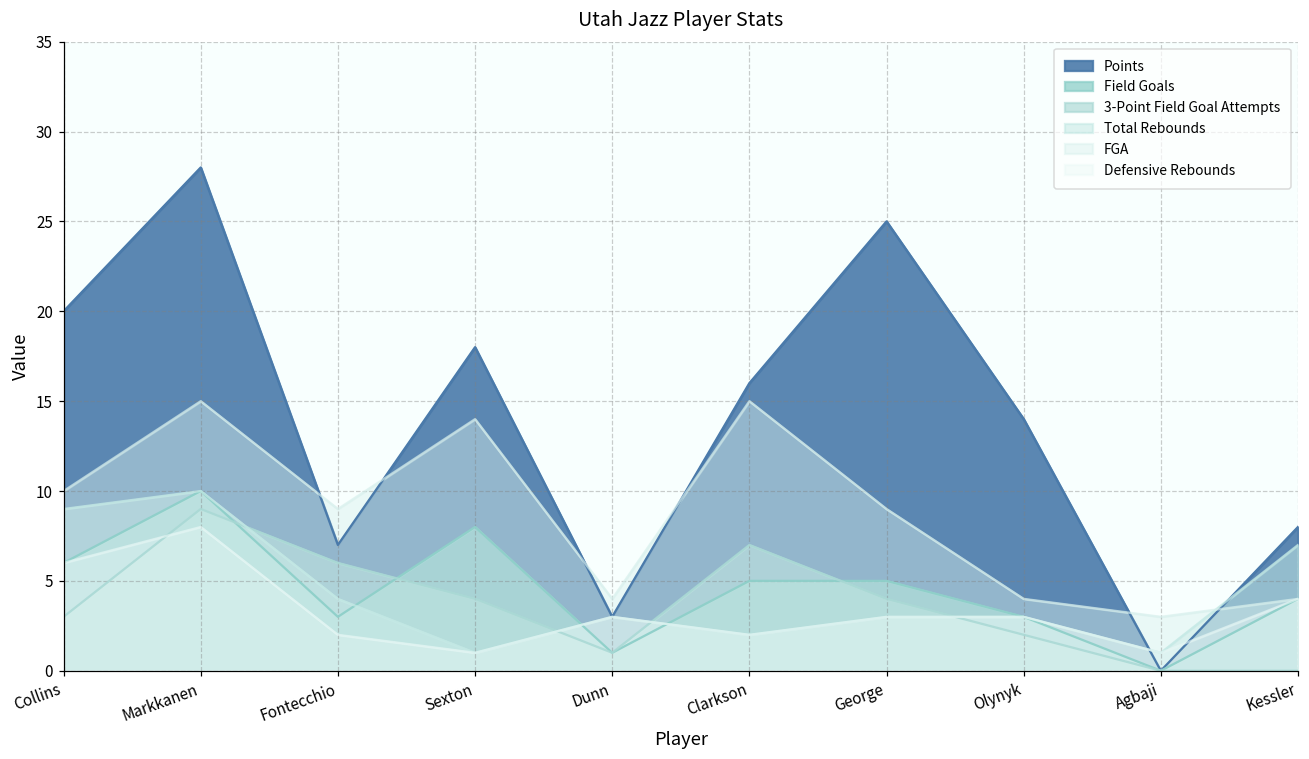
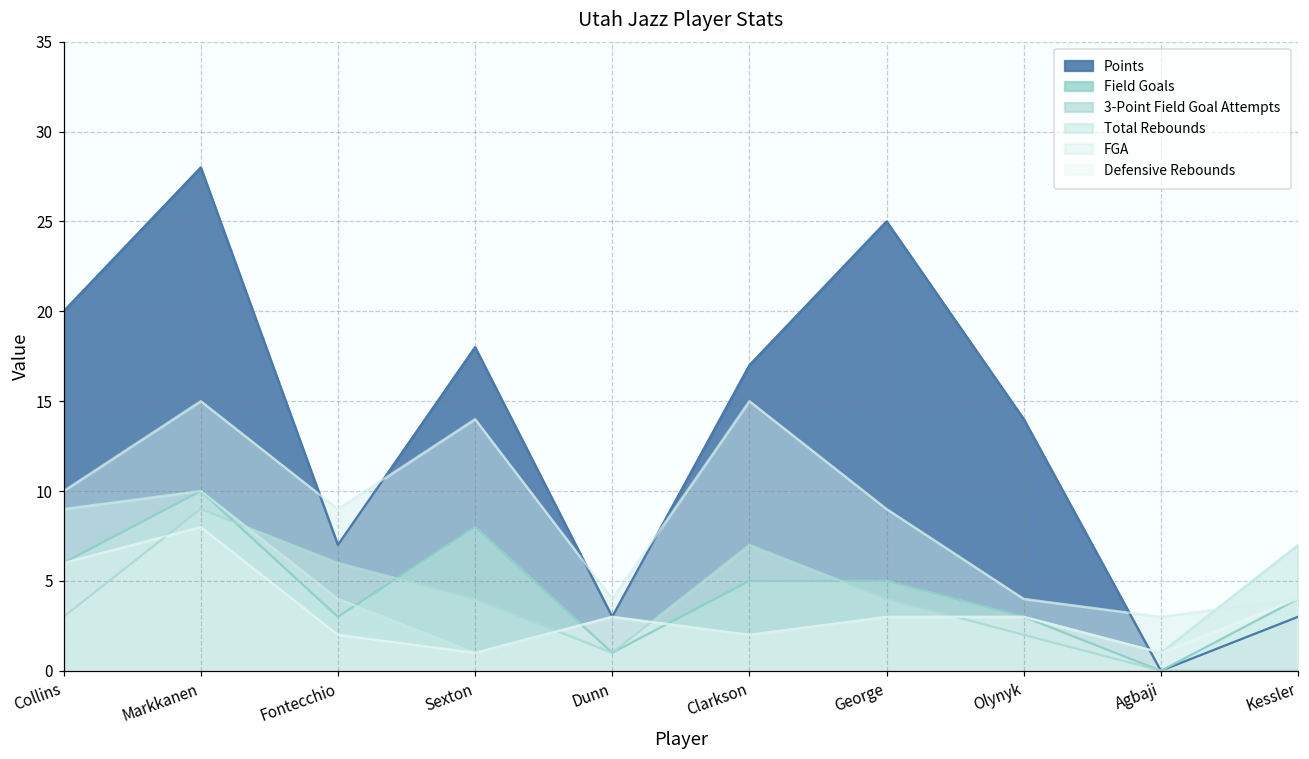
  {
    "Points": {
      "Collins": 20,
      "Markkanen": 28,
      "Fontecchio": 7,
      "Sexton": 18,
-     "Clarkson": 16,
+     "Clarkson": 17,
      "George": 25,
      "Olynyk": 14,
-     "Kessler": 8
+     "Kessler": 3
    }
  }
